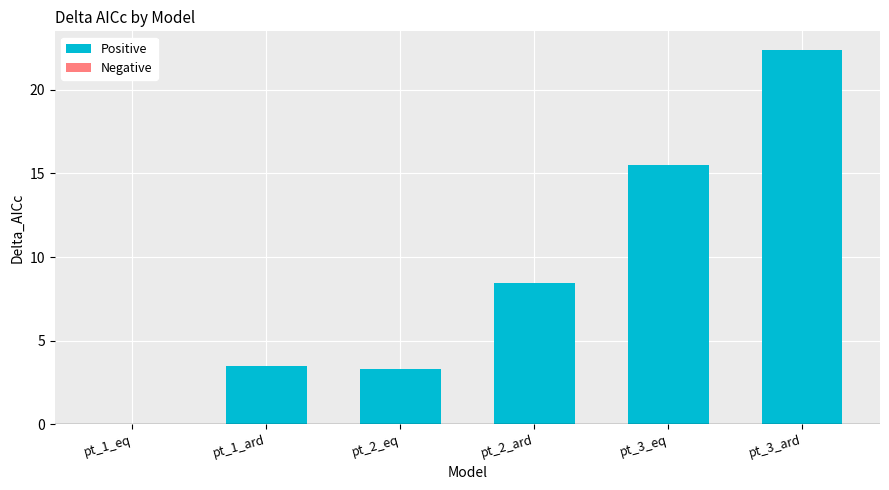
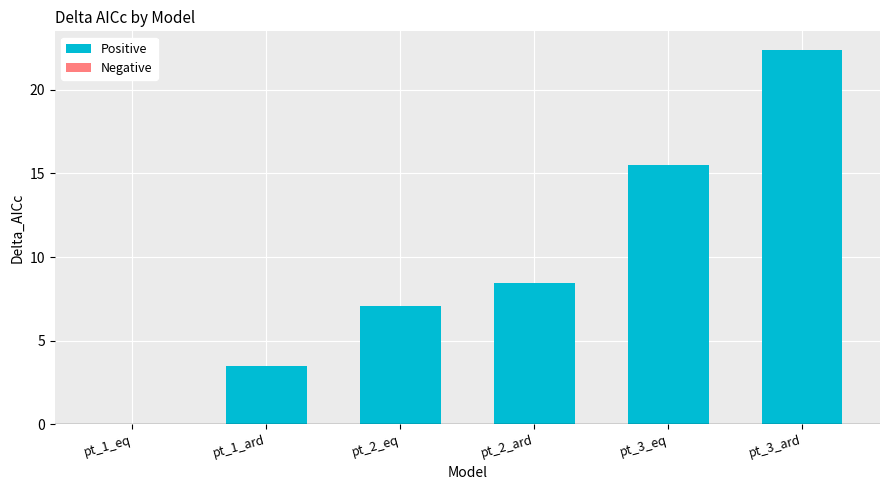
  {
    "Positive": {
      "pt_1_eq": 0.0,
      "pt_1_ard": 3.5,
-     "pt_2_eq": 3.3,
+     "pt_2_eq": 7.1,
      "pt_2_ard": 8.5,
      "pt_3_eq": 15.5,
      "pt_3_ard": 22.4
    },
    "Negative": {
      "pt_1_eq": 0.0,
      "pt_1_ard": 0.0,
      "pt_2_eq": 0.0,
      "pt_2_ard": 0.0,
      "pt_3_eq": 0.0,
      "pt_3_ard": 0.0
    }
  }
